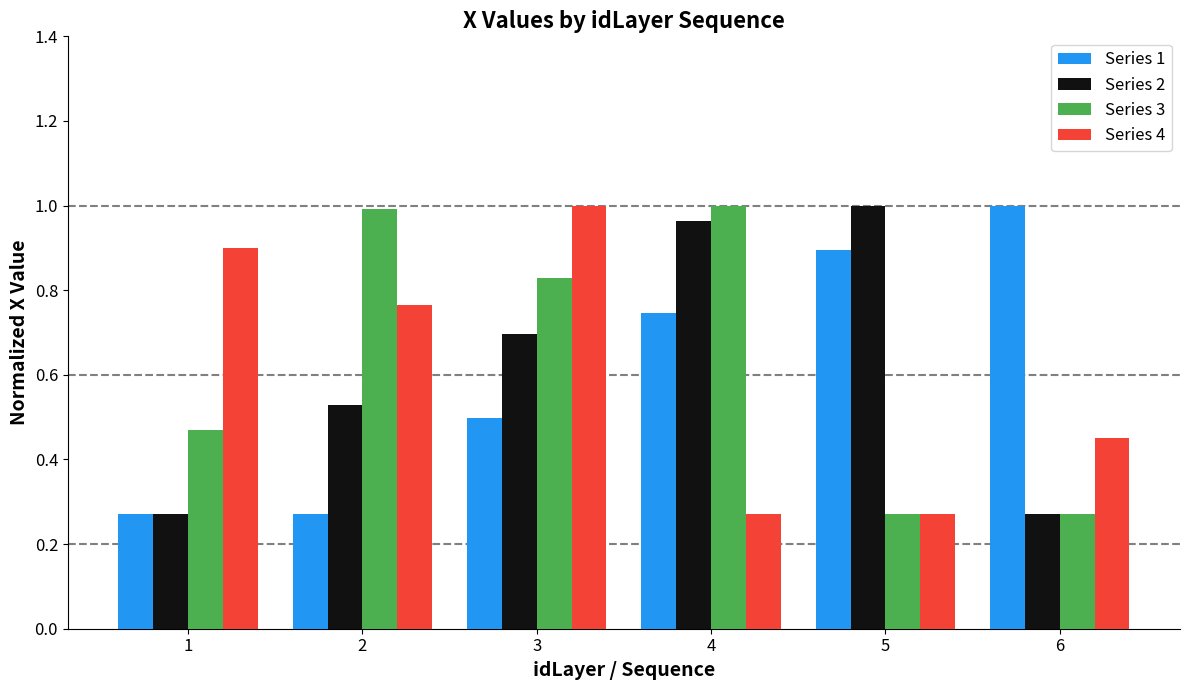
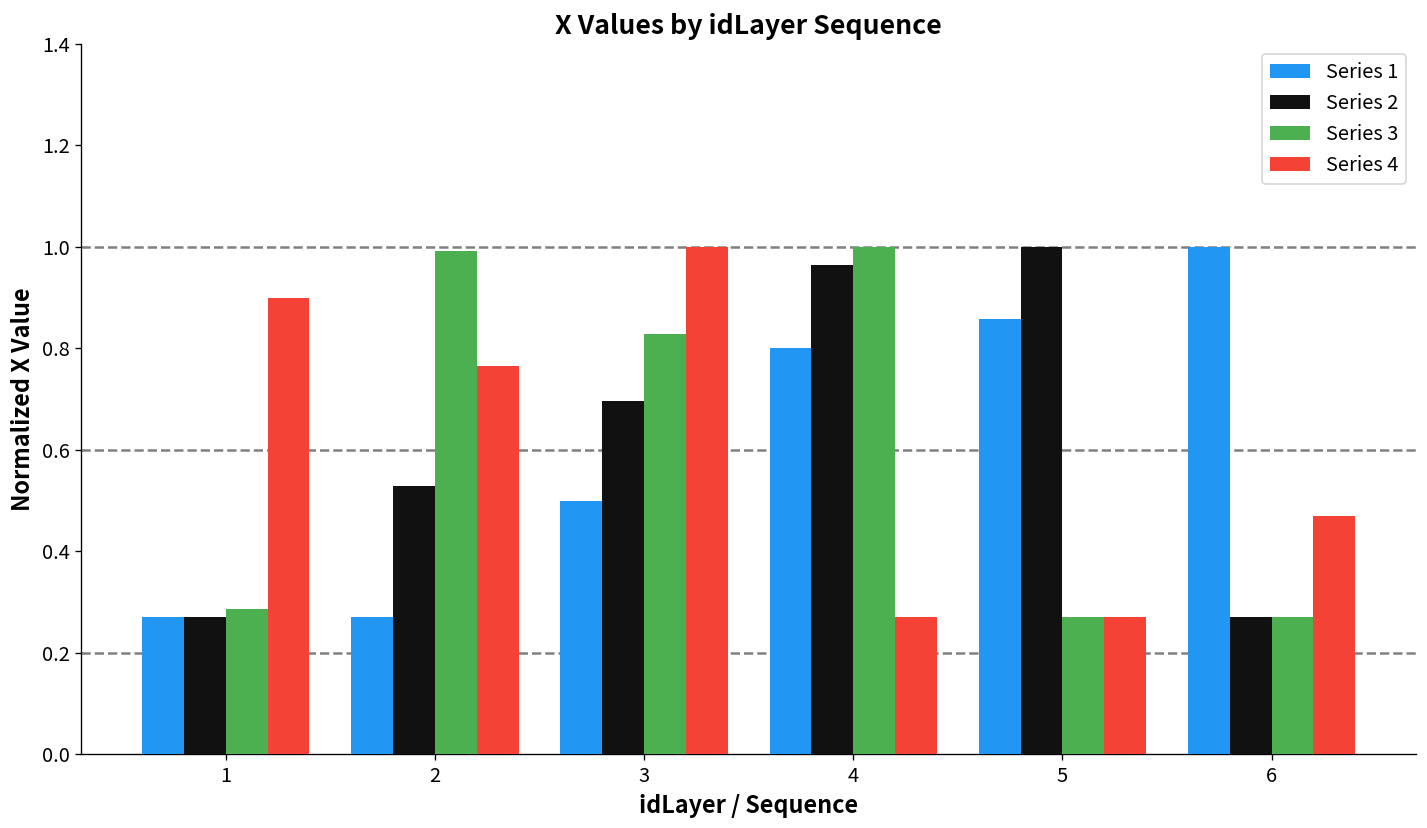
  {
    "Series 1": {
      "1": 0.27,
      "2": 0.27,
      "3": 0.50,
-     "4": 0.75,
-     "5": 0.90,
+     "4": 0.80,
+     "5": 0.86,
      "6": 1.00
    },
    "Series 2": {
      "1": 0.27,
      "2": 0.53,
      "3": 0.70,
      "4": 0.96,
      "5": 1.00,
      "6": 0.27
    },
    "Series 3": {
-     "1": 0.47,
+     "1": 0.29,
      "2": 0.99,
      "3": 0.83,
      "4": 1.00,
      "5": 0.27,
      "6": 0.27
    },
    "Series 4": {
      "1": 0.90,
      "2": 0.76,
      "3": 1.00,
      "4": 0.27,
      "5": 0.27,
-     "6": 0.45
+     "6": 0.47
    }
  }
